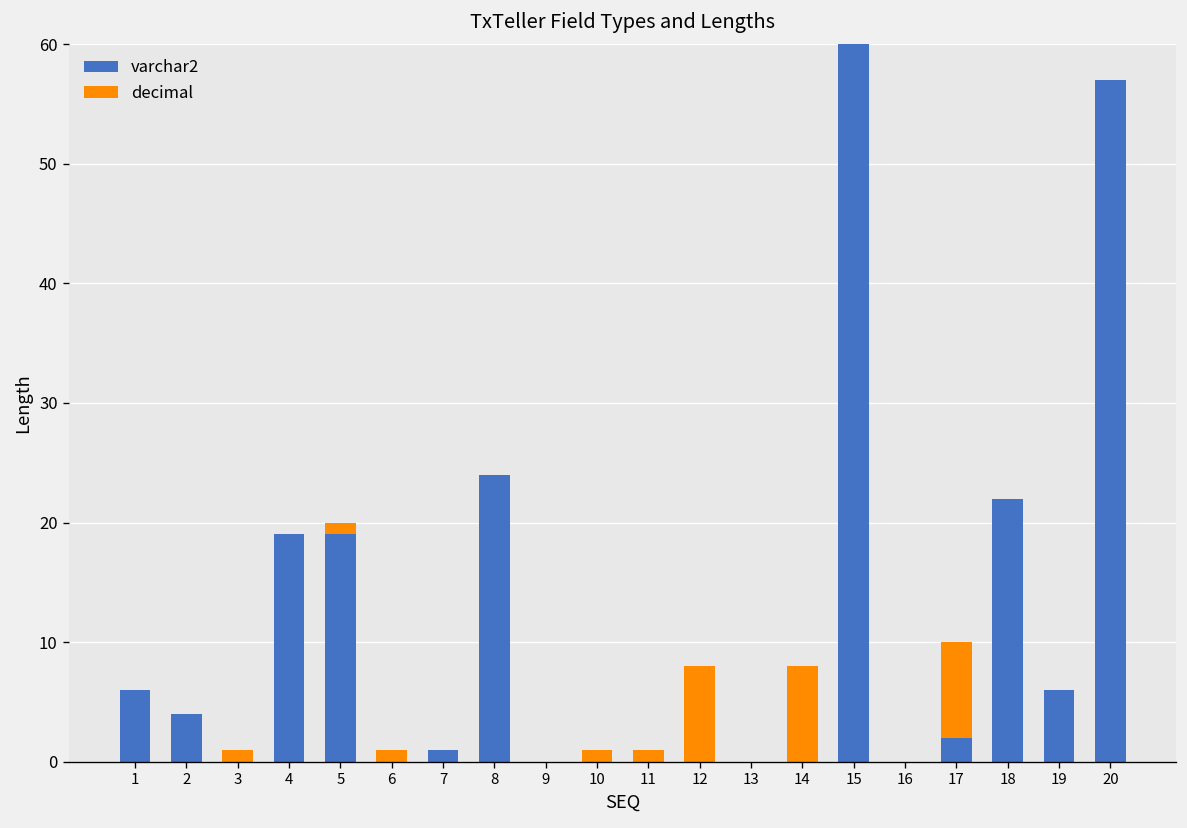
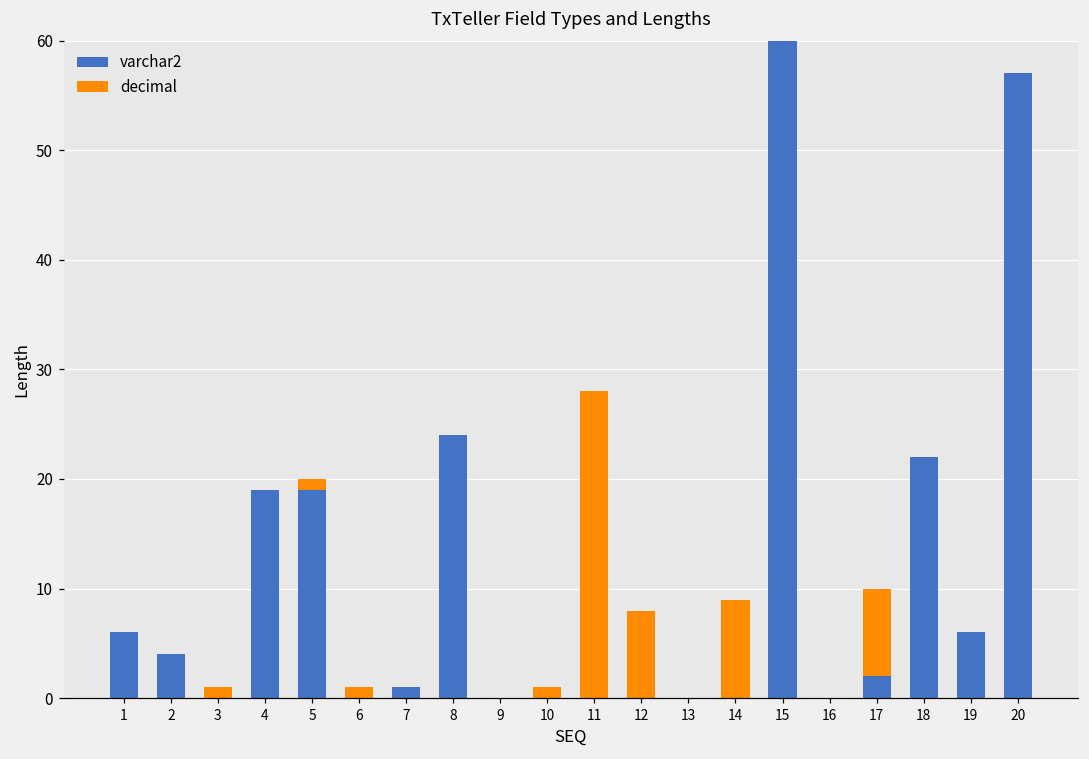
  {
    "varchar2": {
      "1": 6,
      "2": 4,
      "3": 0,
      "4": 19,
      "5": 19,
      "6": 0,
      "7": 1,
      "8": 24,
      "9": 0,
      "10": 0,
      "11": 0,
      "12": 0,
      "13": 0,
      "14": 0,
      "15": 60,
      "16": 0,
      "17": 2,
      "18": 22,
      "19": 6,
      "20": 57
    },
    "decimal": {
      "1": 0,
      "2": 0,
      "3": 1,
      "4": 0,
      "5": 1,
      "6": 1,
      "7": 0,
      "8": 0,
      "9": 0,
      "10": 1,
-     "11": 1,
+     "11": 28,
      "12": 8,
      "13": 0,
-     "14": 8,
+     "14": 9,
      "15": 0,
      "16": 0,
      "17": 8,
      "18": 0,
      "19": 0,
      "20": 0
    }
  }
